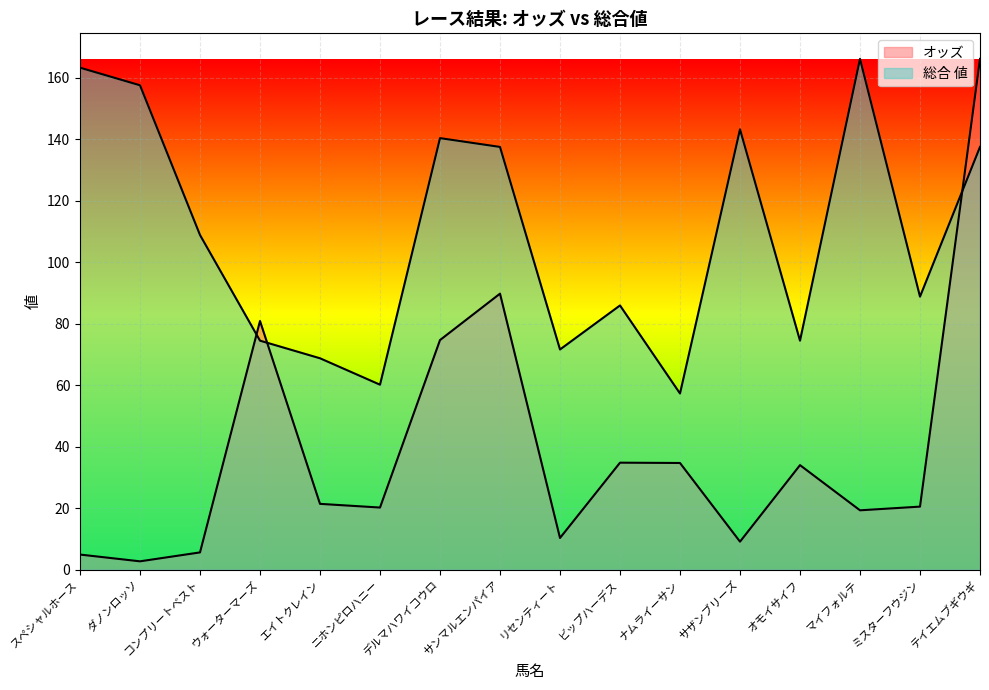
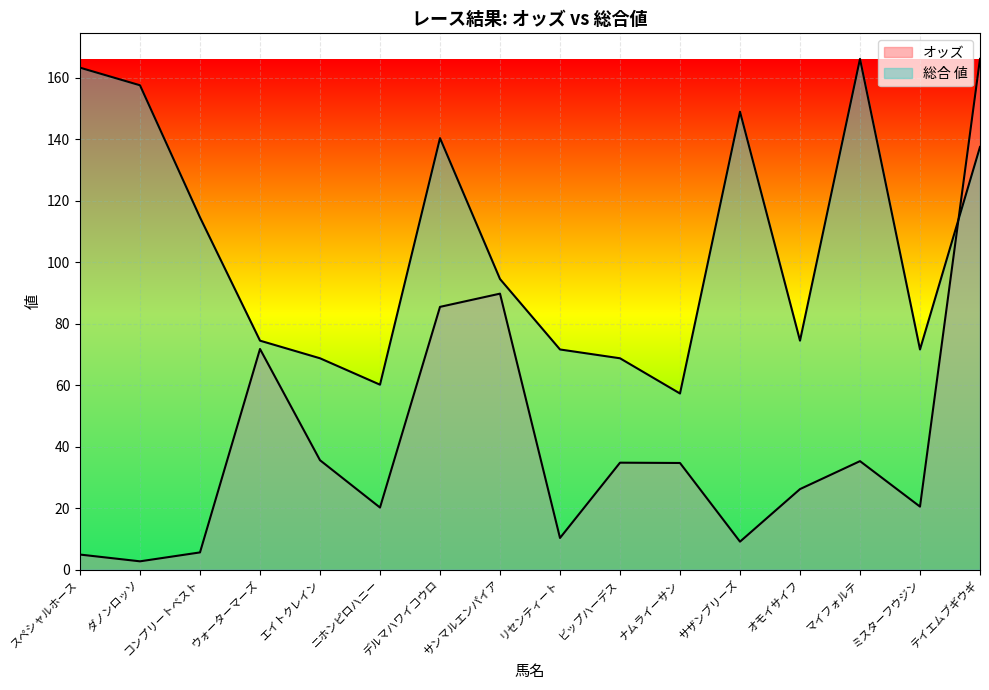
  {
    "オッズ": {
      "スペシャルホース": 5,
      "ダノンロッソ": 3,
      "コンプリートベスト": 6,
-     "ウォーターマーズ": 81,
-     "エイトクレイン": 21,
+     "ウォーターマーズ": 72,
+     "エイトクレイン": 36,
      "ニホンピロハニー": 20,
-     "デルマハワイコウロ": 75,
+     "デルマハワイコウロ": 86,
      "サンマルエンパイア": 90,
      "リセンティート": 10,
      "ビップハーデス": 35,
      "ナムライーサン": 35,
      "サザンブリーズ": 9,
-     "オモイサイフ": 34,
-     "マイフォルテ": 19,
+     "オモイサイフ": 26,
+     "マイフォルテ": 35,
      "ミスターフウジン": 21,
      "テイエムブギウギ": 166
    },
    "総合 値": {
      "スペシャルホース": 163,
      "ダノンロッソ": 158,
-     "コンプリートベスト": 109,
+     "コンプリートベスト": 115,
      "ウォーターマーズ": 75,
      "エイトクレイン": 69,
      "ニホンピロハニー": 60,
      "デルマハワイコウロ": 140,
-     "サンマルエンパイア": 138,
+     "サンマルエンパイア": 95,
      "リセンティート": 72,
-     "ビップハーデス": 86,
+     "ビップハーデス": 69,
      "ナムライーサン": 57,
-     "サザンブリーズ": 143,
+     "サザンブリーズ": 149,
      "オモイサイフ": 75,
      "マイフォルテ": 166,
-     "ミスターフウジン": 89,
+     "ミスターフウジン": 72,
      "テイエムブギウギ": 138
    }
  }
